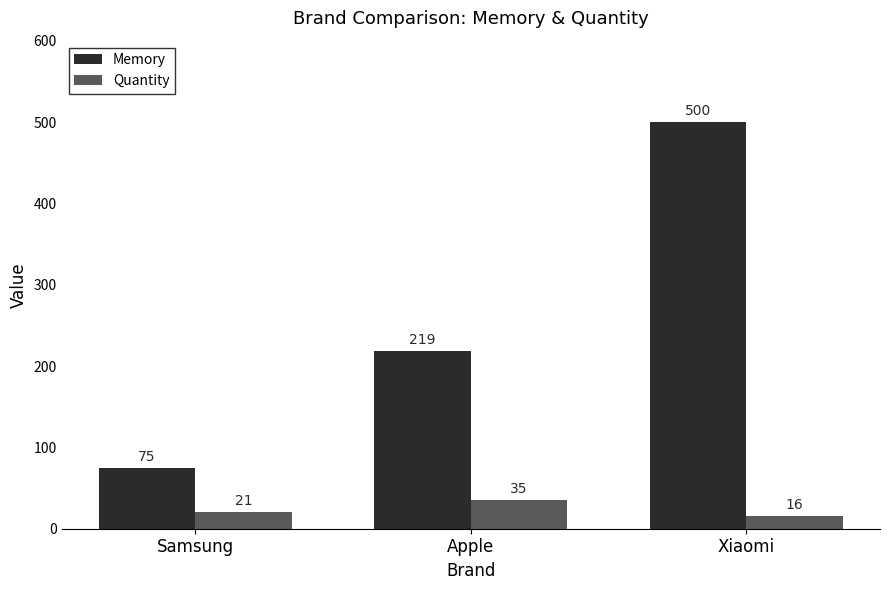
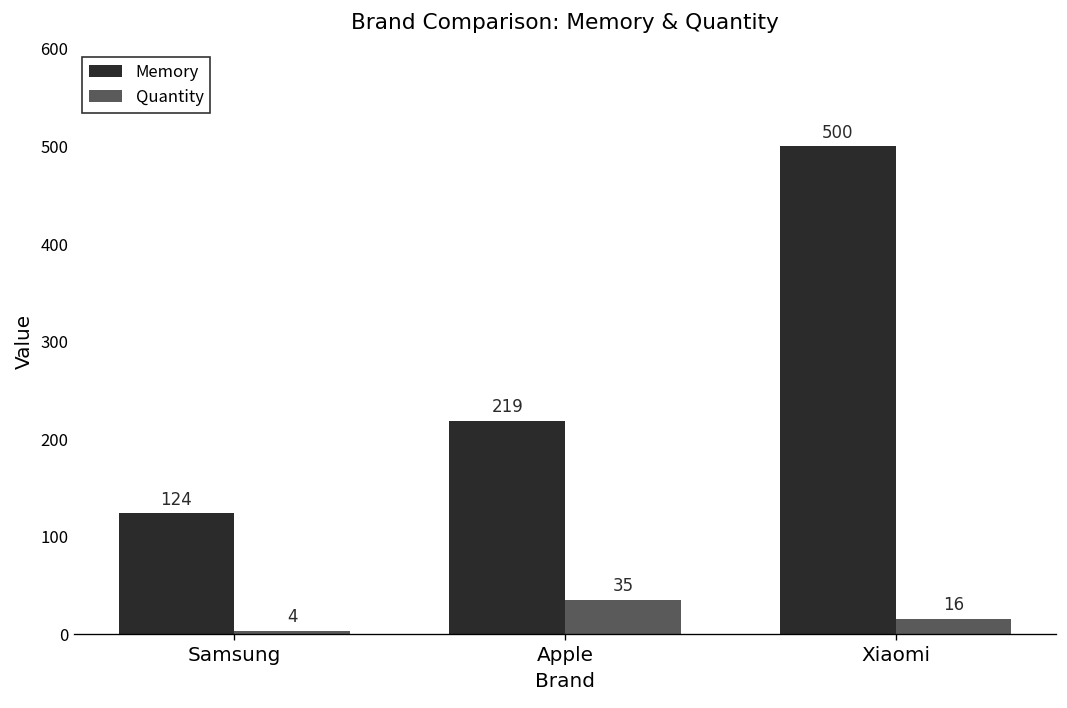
  {
    "Memory": {
-     "Samsung": 75,
+     "Samsung": 124,
      "Apple": 219,
      "Xiaomi": 500
    },
    "Quantity": {
-     "Samsung": 21,
+     "Samsung": 4,
      "Apple": 35,
      "Xiaomi": 16
    }
  }
